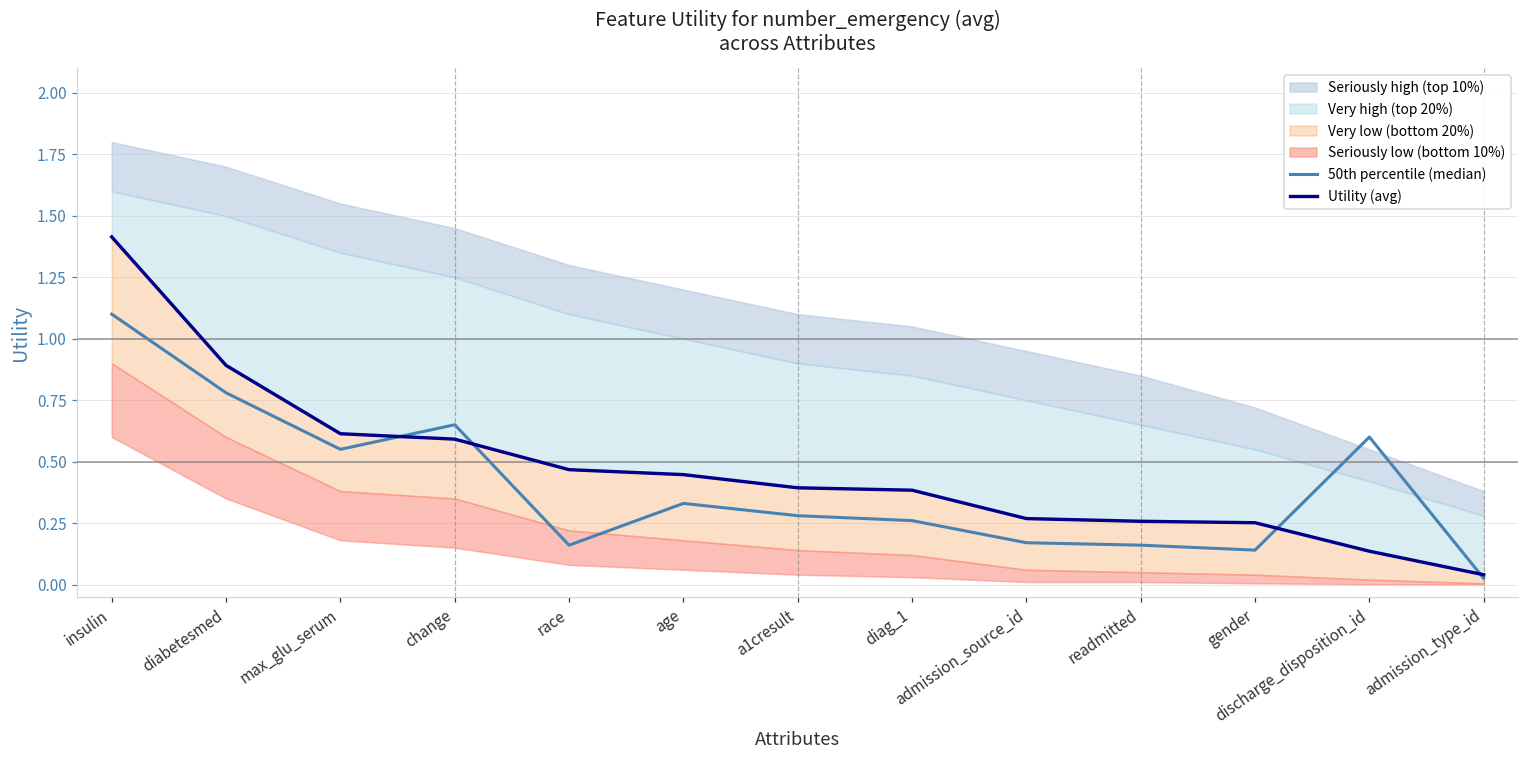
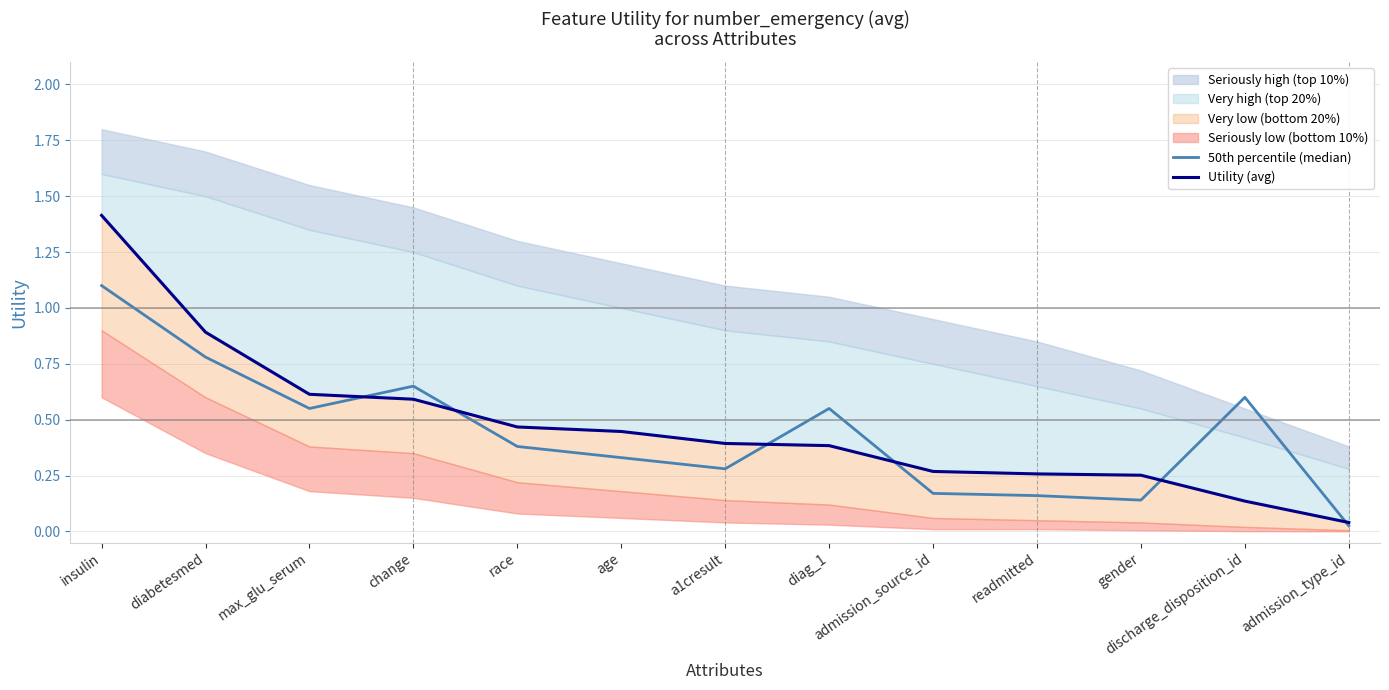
  {
    "50th percentile (median)": {
      "insulin": 1.10,
      "diabetesmed": 0.78,
      "max_glu_serum": 0.55,
      "change": 0.65,
-     "race": 0.16,
+     "race": 0.38,
      "age": 0.33,
      "a1cresult": 0.28,
-     "diag_1": 0.26,
+     "diag_1": 0.55,
      "admission_source_id": 0.17,
      "readmitted": 0.16,
      "gender": 0.14,
      "discharge_disposition_id": 0.60,
      "admission_type_id": 0.03
    }
  }
